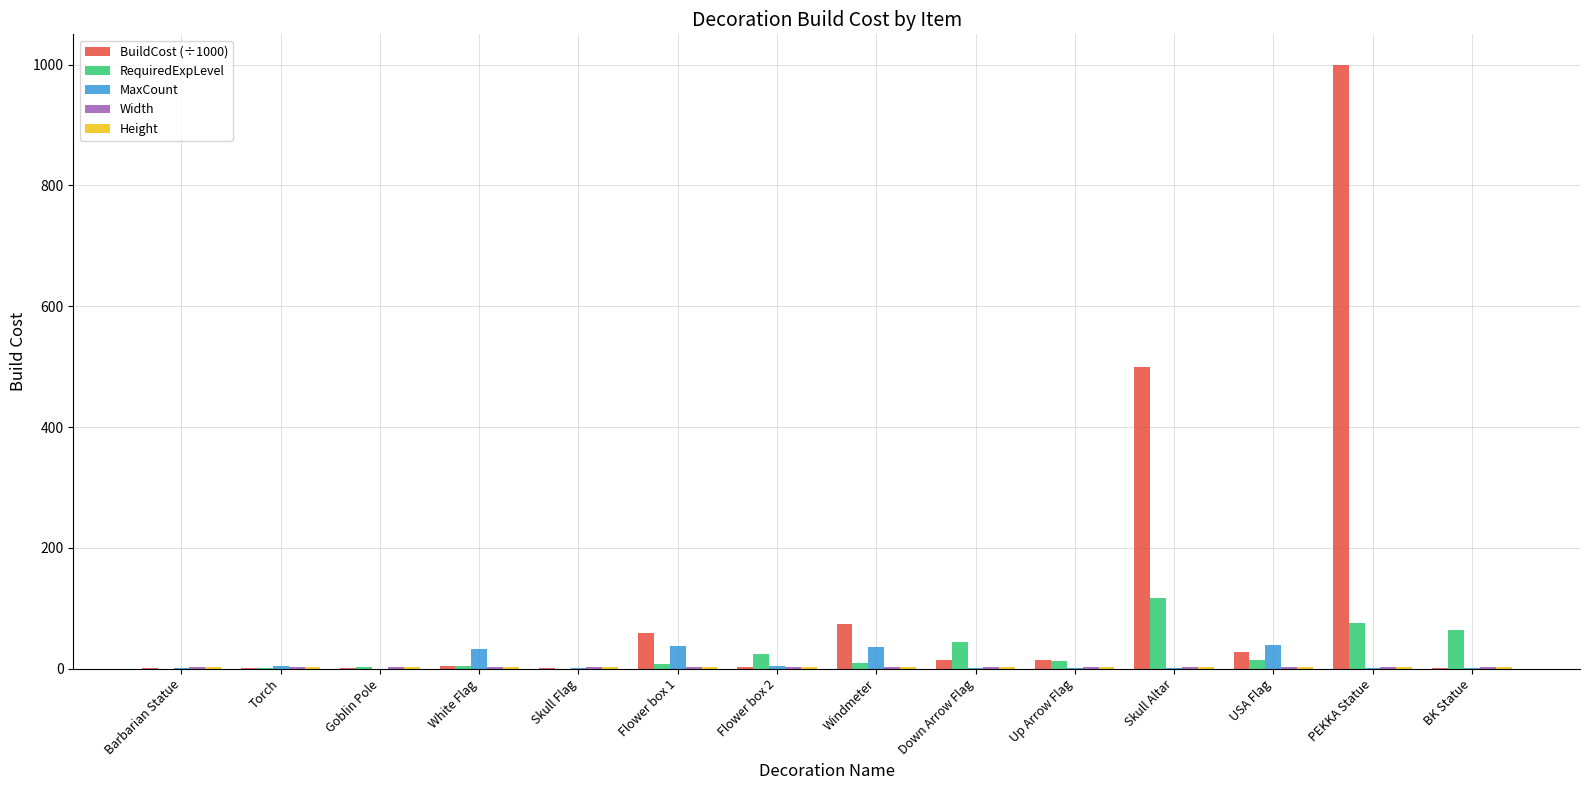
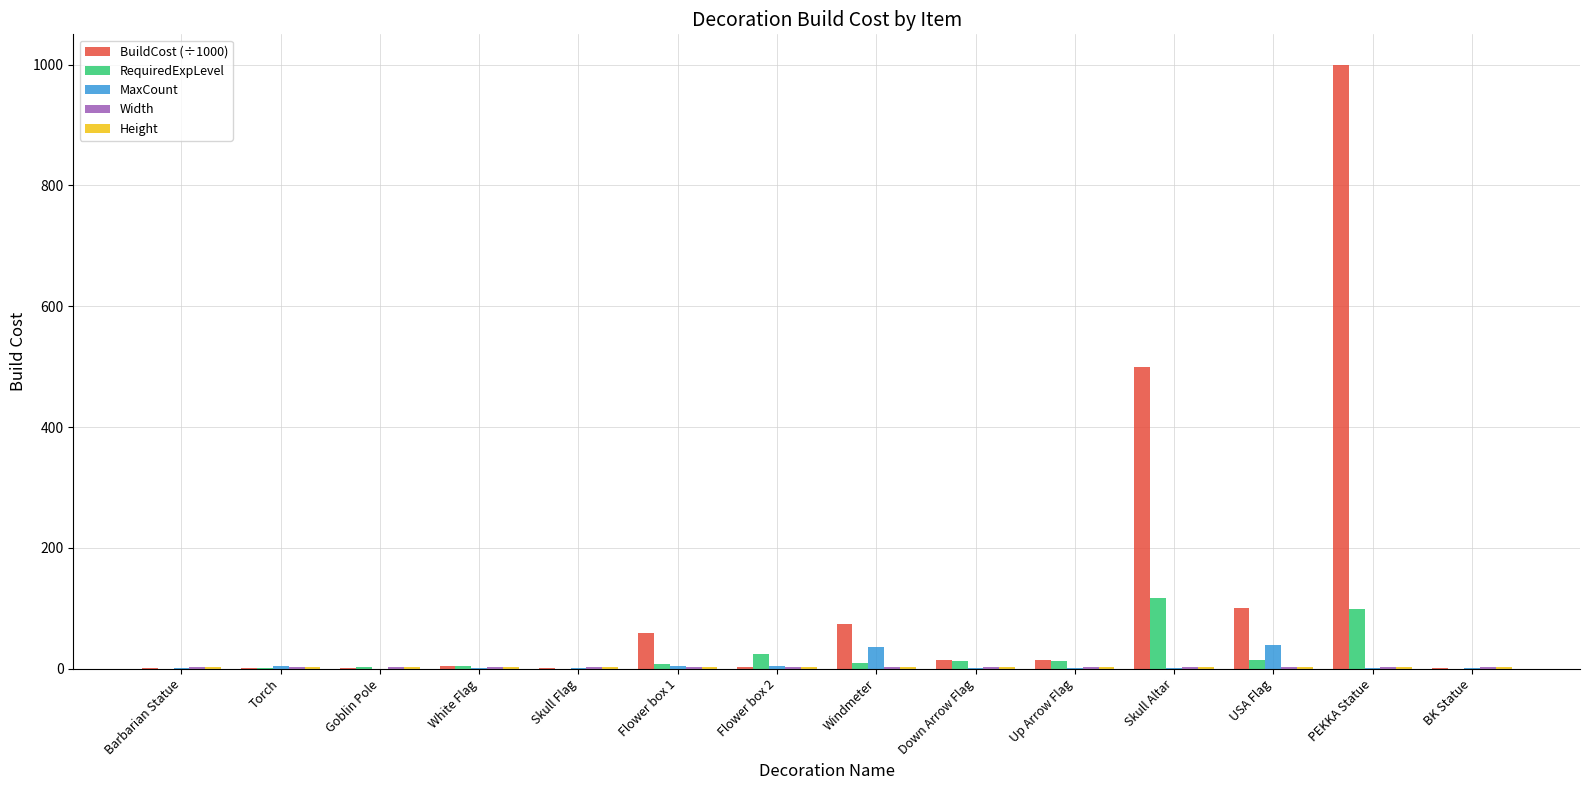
  {
    "BuildCost (÷1000)": {
      "White Flag": 10,
      "Flower box 1": 60,
      "Windmeter": 70,
      "Down Arrow Flag": 20,
      "Up Arrow Flag": 20,
      "Skull Altar": 500,
-     "USA Flag": 30,
+     "USA Flag": 100,
      "PEKKA Statue": 1000
    },
    "RequiredExpLevel": {
      "Barbarian Statue": 0,
      "White Flag": 10,
      "Skull Flag": 0,
      "Flower box 1": 10,
      "Flower box 2": 30,
      "Windmeter": 10,
-     "Down Arrow Flag": 50,
+     "Down Arrow Flag": 10,
      "Up Arrow Flag": 10,
      "Skull Altar": 120,
      "USA Flag": 20,
-     "PEKKA Statue": 80,
-     "BK Statue": 60
+     "PEKKA Statue": 100,
+     "BK Statue": 0
    },
    "MaxCount": {
      "Goblin Pole": 0,
-     "White Flag": 30,
-     "Flower box 1": 40,
+     "White Flag": 0,
+     "Flower box 1": 0,
      "Windmeter": 40,
      "USA Flag": 40
    }
  }
